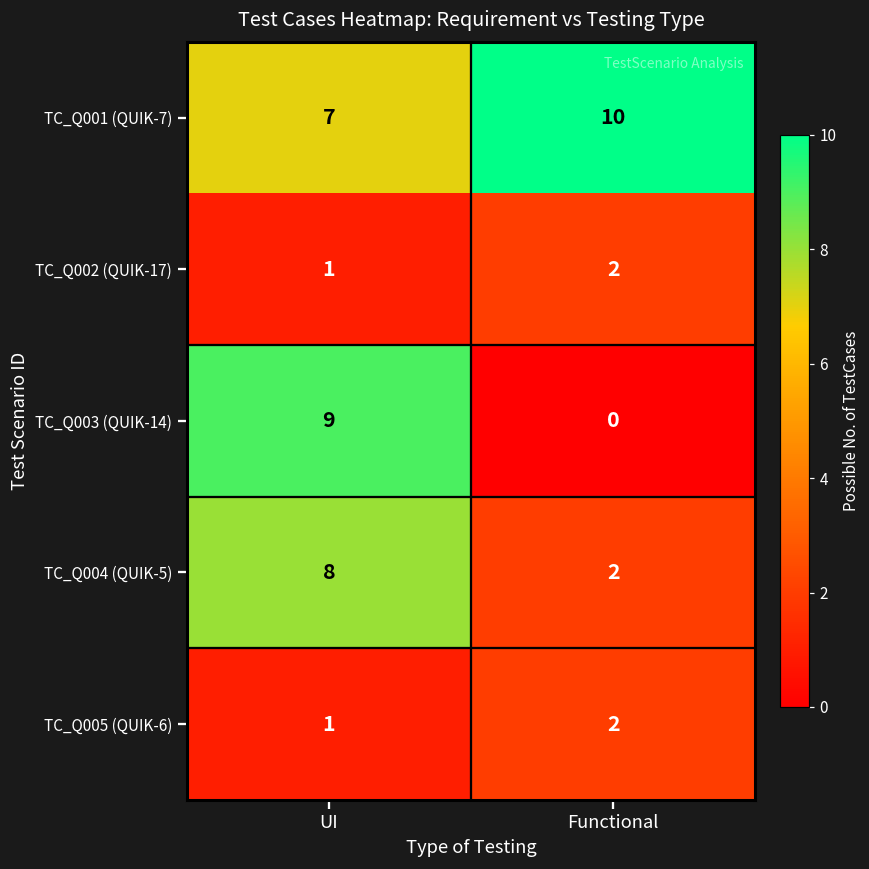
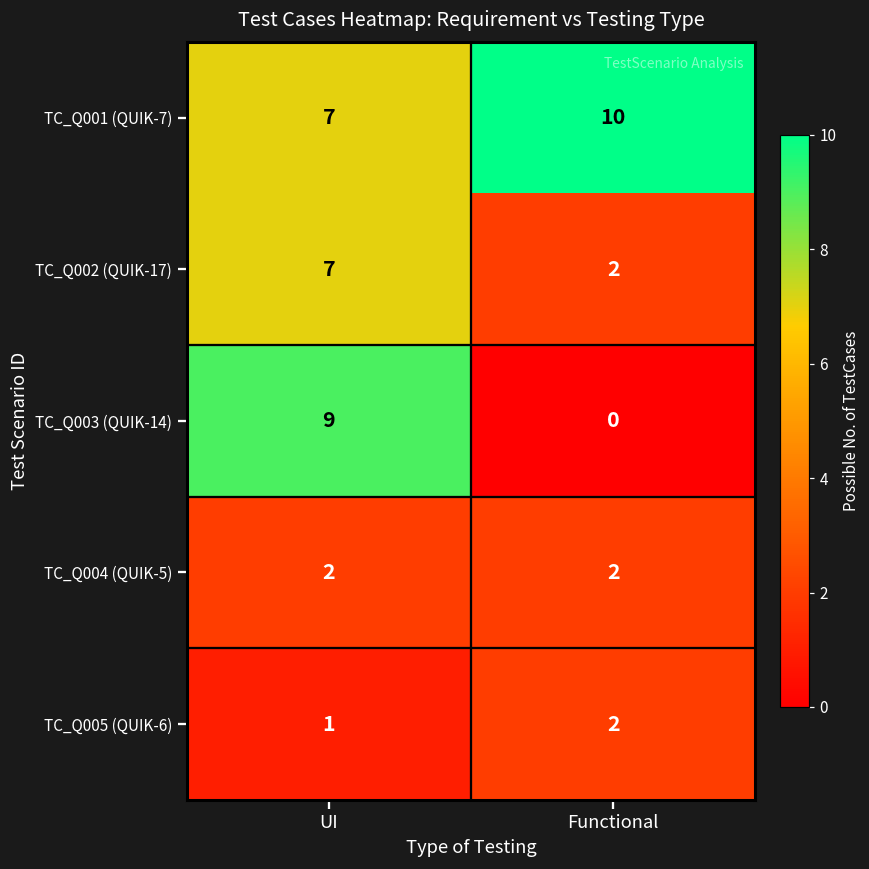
  {
    "TC_Q001 (QUIK-7)": {
      "UI": 7
    },
    "TC_Q002 (QUIK-17)": {
-     "UI": 1,
+     "UI": 7,
      "Functional": 2
    },
    "TC_Q003 (QUIK-14)": {
      "UI": 9,
      "Functional": 0
    },
    "TC_Q004 (QUIK-5)": {
-     "UI": 8,
+     "UI": 2,
      "Functional": 2
    },
    "TC_Q005 (QUIK-6)": {
      "UI": 1,
      "Functional": 2
    }
  }
